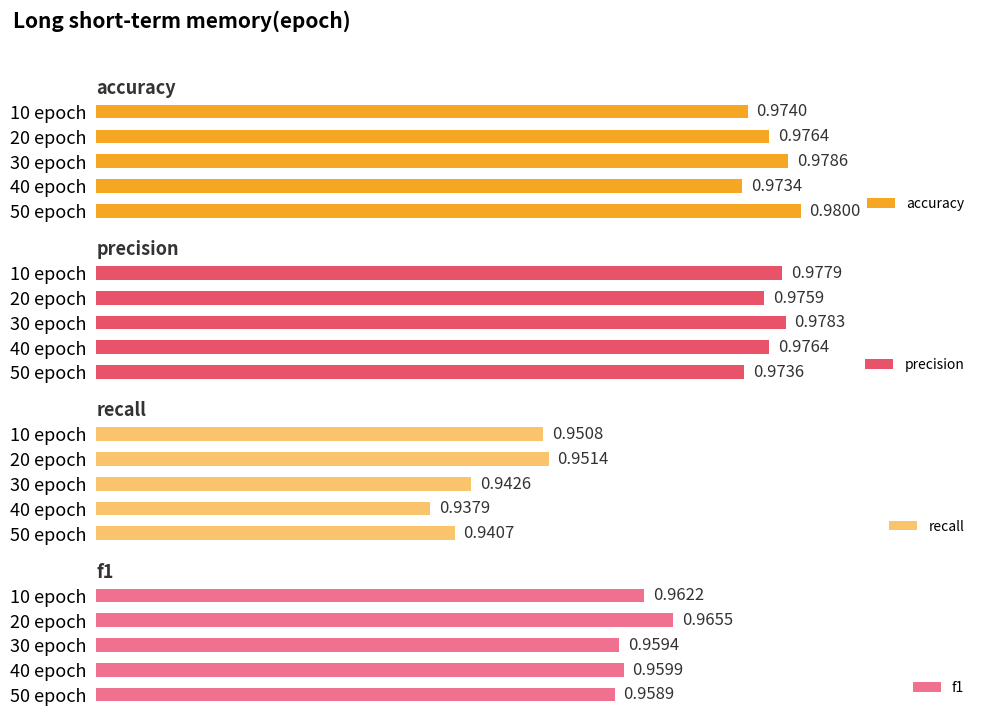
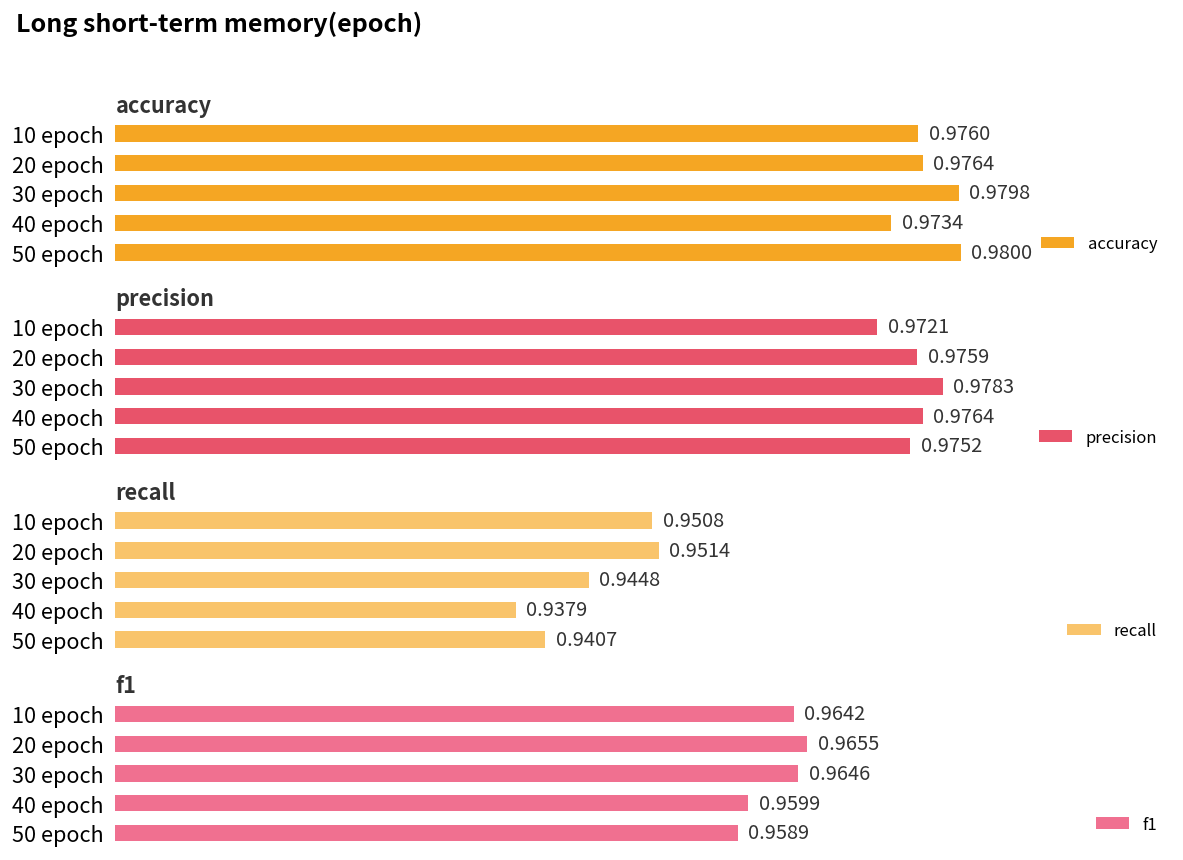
  {
    "accuracy": {
-     "10 epoch": 0.9740,
+     "10 epoch": 0.9760,
      "20 epoch": 0.9764,
-     "30 epoch": 0.9786,
+     "30 epoch": 0.9798,
      "40 epoch": 0.9734,
      "50 epoch": 0.9800
    },
    "precision": {
-     "10 epoch": 0.9779,
+     "10 epoch": 0.9721,
      "20 epoch": 0.9759,
      "30 epoch": 0.9783,
      "40 epoch": 0.9764,
-     "50 epoch": 0.9736
+     "50 epoch": 0.9752
    },
    "recall": {
      "10 epoch": 0.9508,
      "20 epoch": 0.9514,
-     "30 epoch": 0.9426,
+     "30 epoch": 0.9448,
      "40 epoch": 0.9379,
      "50 epoch": 0.9407
    },
    "f1": {
-     "10 epoch": 0.9622,
+     "10 epoch": 0.9642,
      "20 epoch": 0.9655,
-     "30 epoch": 0.9594,
+     "30 epoch": 0.9646,
      "40 epoch": 0.9599,
      "50 epoch": 0.9589
    }
  }
